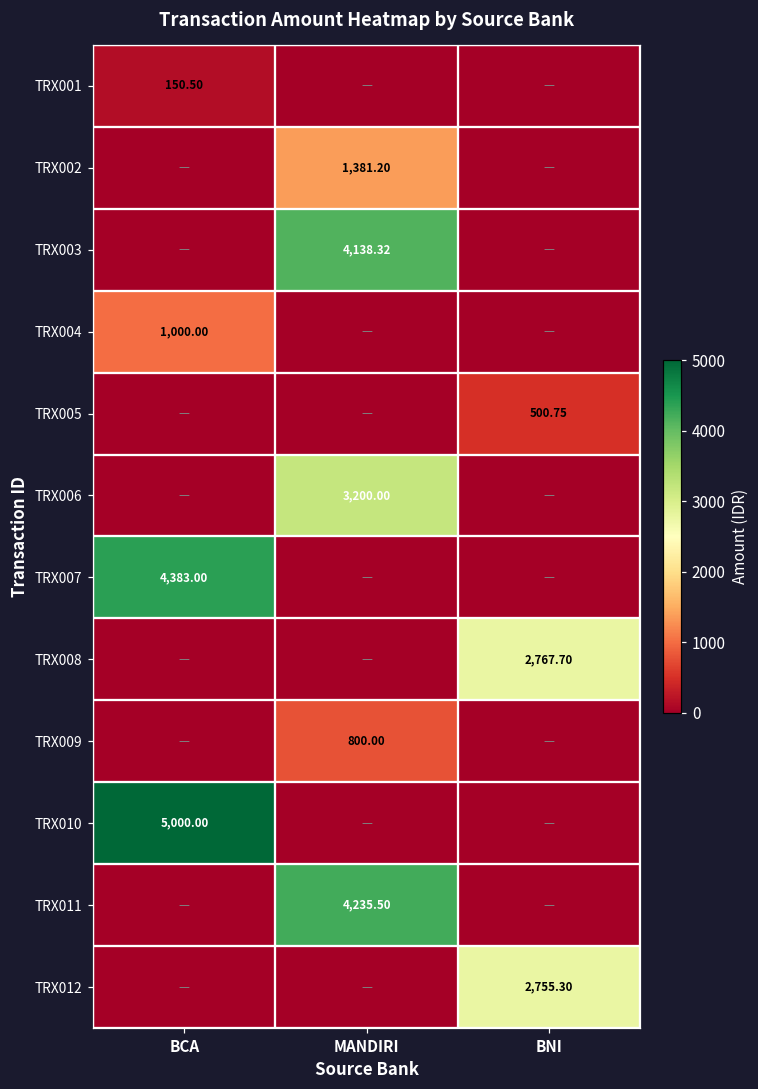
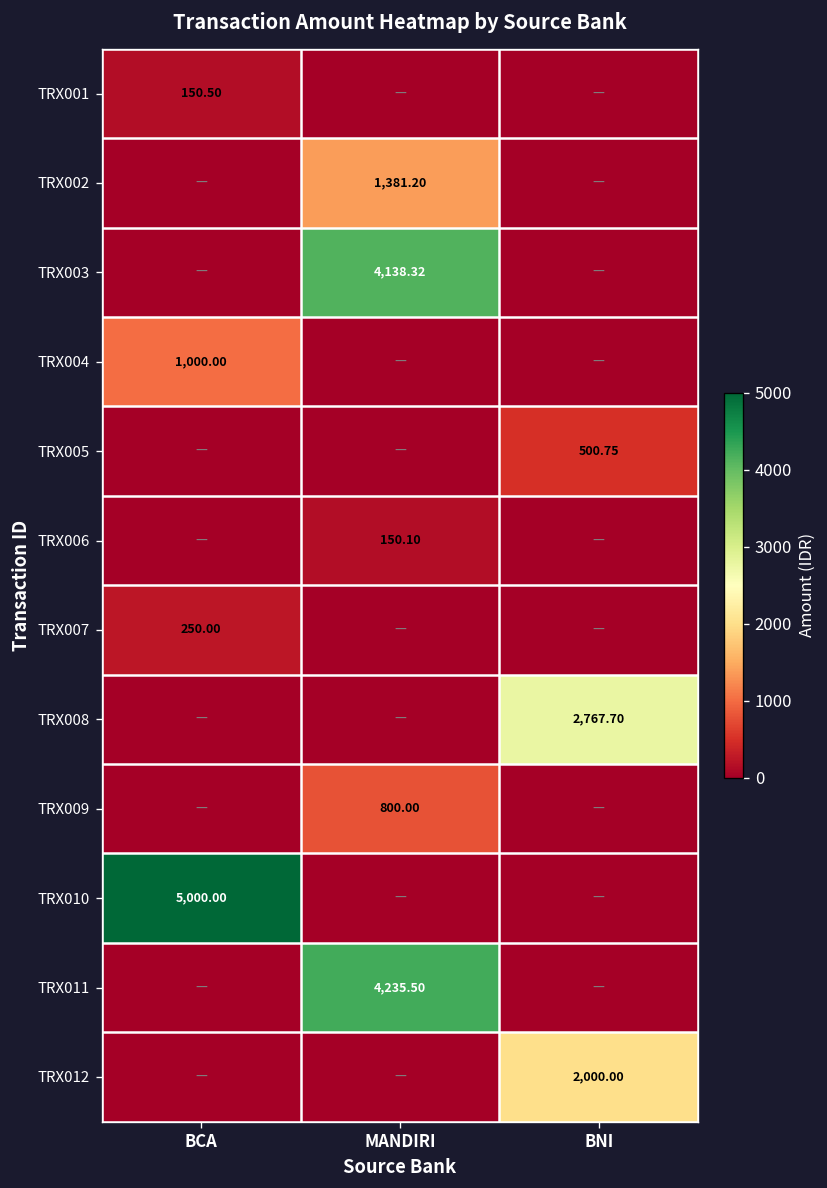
  {
    "TRX001": {
      "BCA": "150.50"
    },
    "TRX002": {
      "MANDIRI": "1,381.20"
    },
    "TRX003": {
      "MANDIRI": "4,138.32"
    },
    "TRX004": {
      "BCA": "1,000.00"
    },
    "TRX005": {
      "BNI": "500.75"
    },
    "TRX006": {
-     "MANDIRI": "3,200.00"
+     "MANDIRI": "150.10"
    },
    "TRX007": {
-     "BCA": "4,383.00"
+     "BCA": "250.00"
    },
    "TRX008": {
      "BNI": "2,767.70"
    },
    "TRX009": {
      "MANDIRI": "800.00"
    },
    "TRX010": {
      "BCA": "5,000.00"
    },
    "TRX011": {
      "MANDIRI": "4,235.50"
    },
    "TRX012": {
-     "BNI": "2,755.30"
+     "BNI": "2,000.00"
    }
  }
